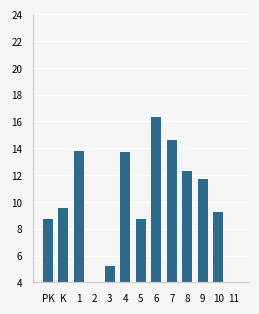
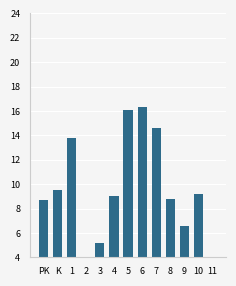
  {
    "PK": 8.7,
    "K": 9.5,
    "1": 13.8,
    "3": 5.2,
-   "4": 13.7,
-   "5": 8.7,
+   "4": 9.1,
+   "5": 16.1,
    "6": 16.4,
    "7": 14.6,
-   "8": 12.3,
-   "9": 11.7,
+   "8": 8.8,
+   "9": 6.6,
    "10": 9.2
  }
